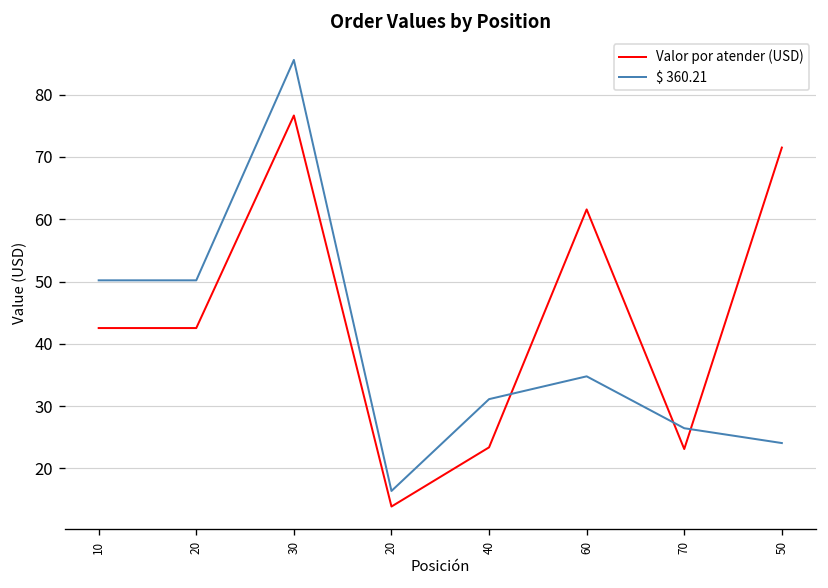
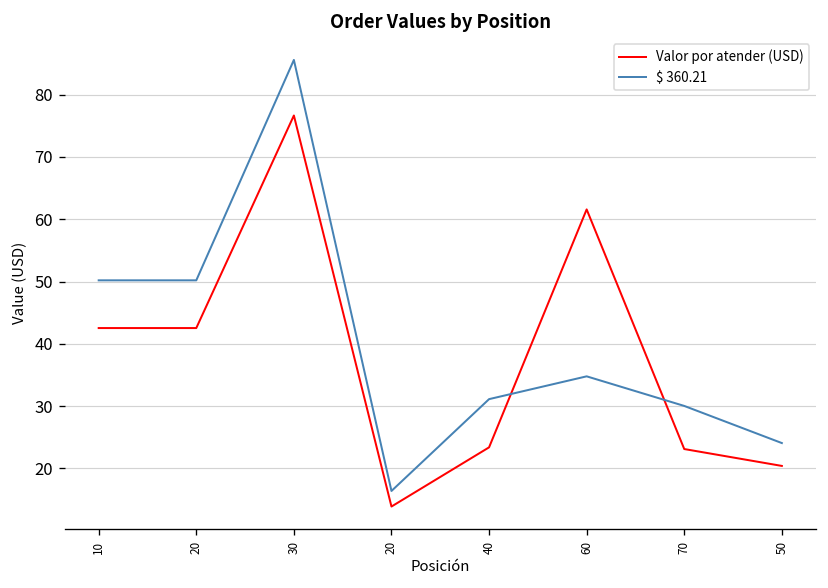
  {
    "Valor por atender (USD)": {
      "10": 43,
      "30": 77,
      "40": 23,
      "60": 62,
      "70": 23,
-     "50": 72
+     "50": 20
    },
    "$ 360.21": {
      "10": 50,
      "30": 86,
      "40": 31,
      "60": 35,
-     "70": 26,
+     "70": 30,
      "50": 24
    }
  }
